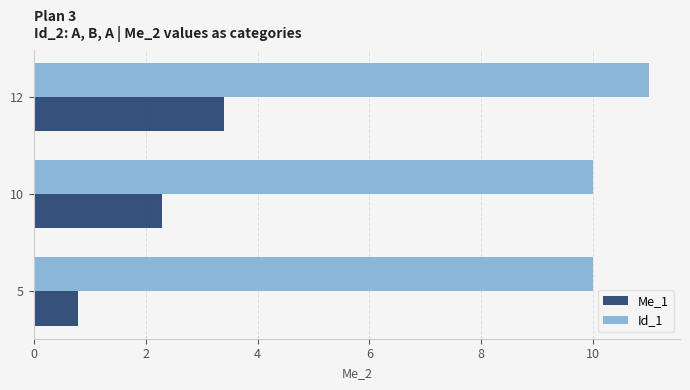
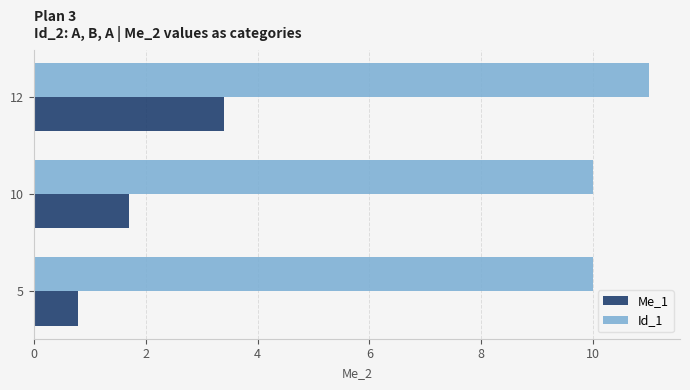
  {
    "Me_1": {
      "12": 3.4,
-     "10": 2.3,
+     "10": 1.7,
      "5": 0.8
    },
    "Id_1": {
      "12": 11.0,
      "10": 10.0,
      "5": 10.0
    }
  }
